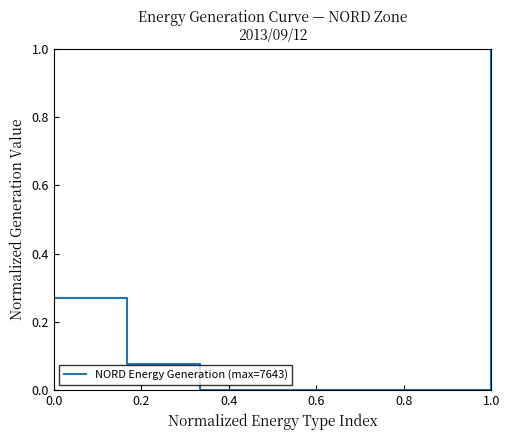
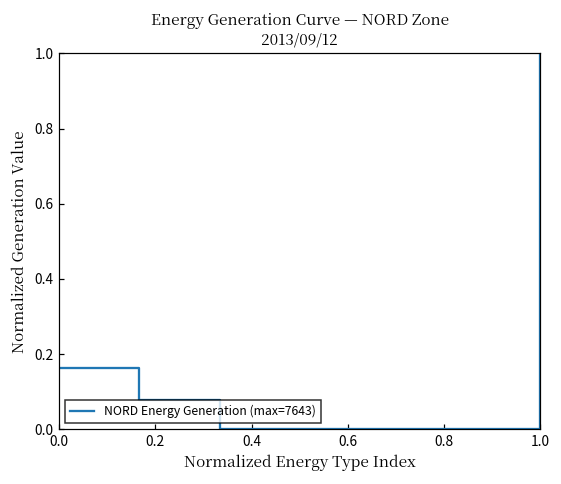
  {
-   "0.0": 0.27,
+   "0.0": 0.16,
    "1.0": 1.00
  }
